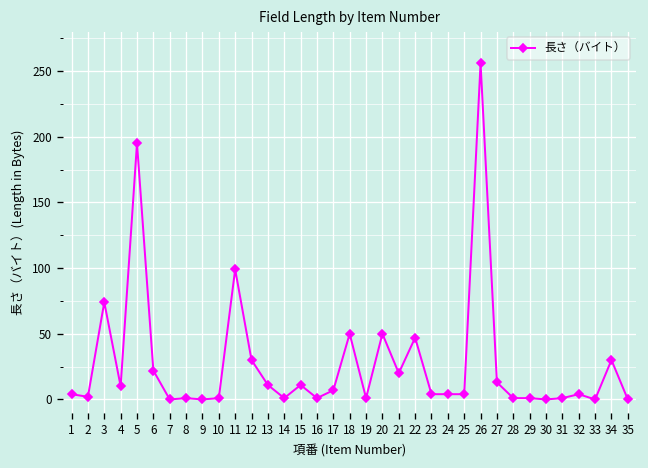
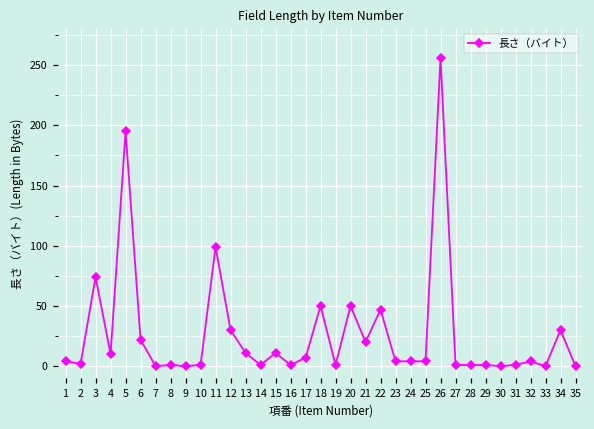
  {
    "1": 4,
    "2": 2,
    "3": 74,
    "4": 10,
    "5": 195,
    "6": 22,
    "7": 0,
    "8": 1,
    "9": 0,
    "10": 1,
    "11": 99,
    "12": 30,
    "13": 11,
    "14": 1,
    "15": 11,
    "16": 1,
    "17": 7,
    "18": 50,
    "19": 1,
    "20": 50,
    "21": 20,
    "22": 47,
    "23": 4,
    "24": 4,
    "25": 4,
    "26": 256,
-   "27": 13,
+   "27": 1,
    "28": 1,
    "29": 1,
    "30": 0,
    "31": 1,
    "32": 4,
    "33": 0,
    "34": 30,
    "35": 0
  }
